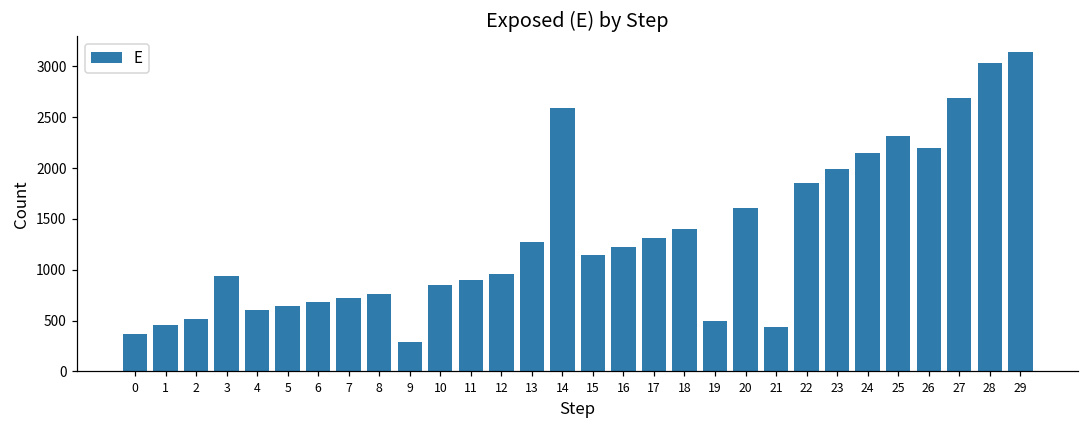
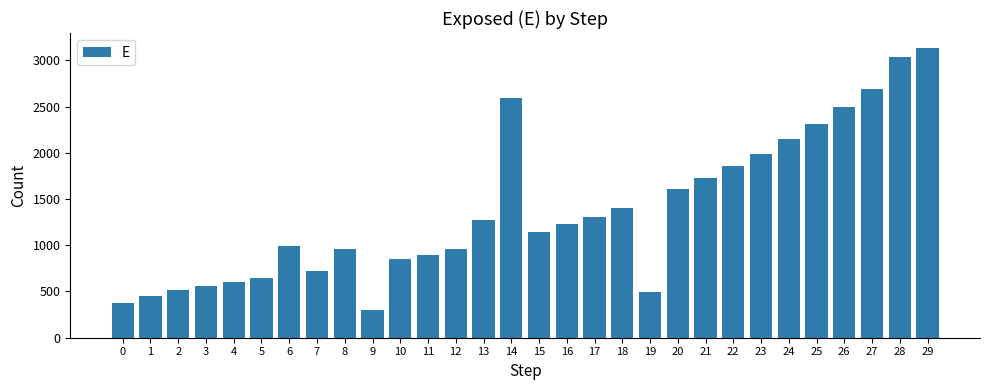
  {
    "0": 400,
    "1": 500,
    "2": 500,
-   "3": 900,
+   "3": 600,
    "4": 600,
    "5": 600,
-   "6": 700,
+   "6": 1000,
    "7": 700,
-   "8": 800,
+   "8": 1000,
    "9": 300,
    "10": 800,
    "11": 900,
    "12": 1000,
    "13": 1300,
    "14": 2600,
    "15": 1100,
    "16": 1200,
    "17": 1300,
    "18": 1400,
    "19": 500,
    "20": 1600,
-   "21": 400,
+   "21": 1700,
    "22": 1900,
    "23": 2000,
    "24": 2100,
    "25": 2300,
-   "26": 2200,
+   "26": 2500,
    "27": 2700,
    "28": 3000,
    "29": 3100
  }
